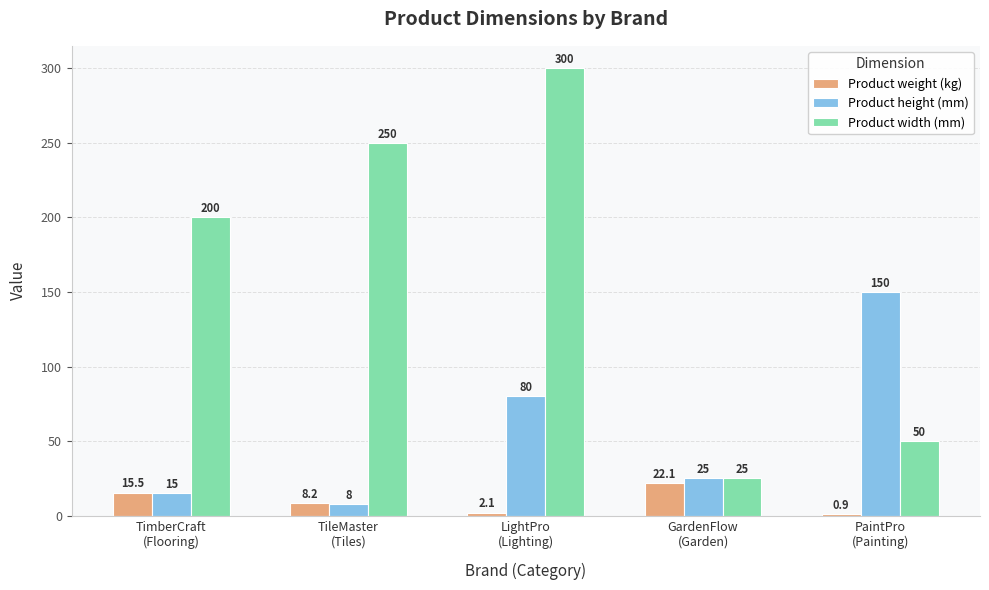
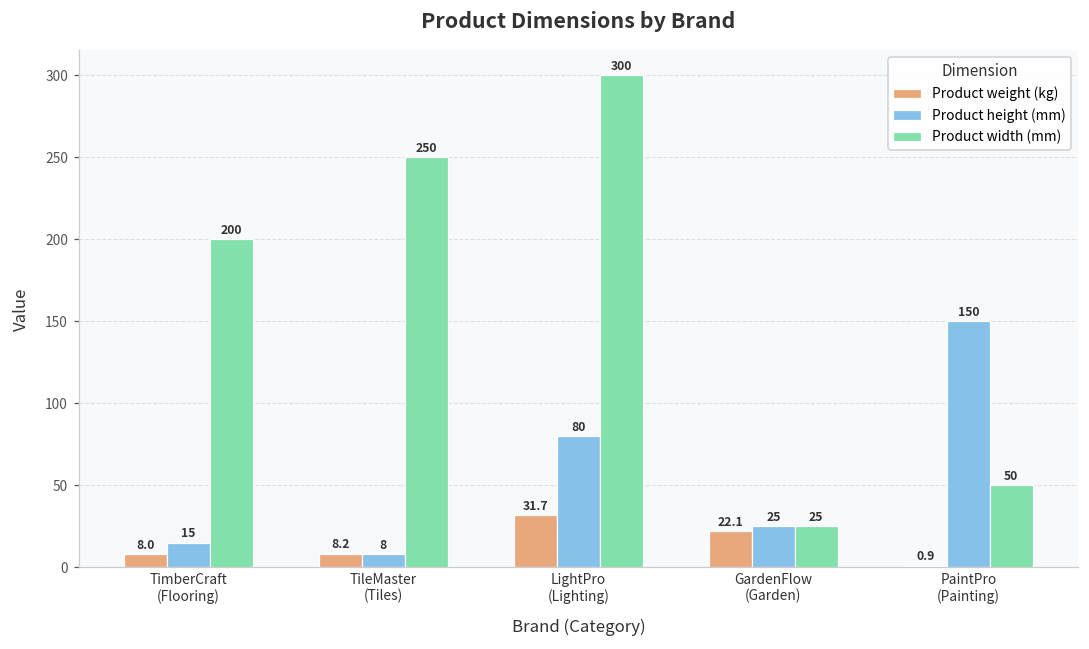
  {
    "Product weight (kg)": {
-     "TimberCraft (Flooring)": 15.5,
+     "TimberCraft (Flooring)": 8.0,
      "TileMaster (Tiles)": 8.2,
-     "LightPro (Lighting)": 2.1,
+     "LightPro (Lighting)": 31.7,
      "GardenFlow (Garden)": 22.1,
      "PaintPro (Painting)": 0.9
    },
    "Product height (mm)": {
      "TimberCraft (Flooring)": 15,
      "TileMaster (Tiles)": 8,
      "LightPro (Lighting)": 80,
      "GardenFlow (Garden)": 25,
      "PaintPro (Painting)": 150
    },
    "Product width (mm)": {
      "TimberCraft (Flooring)": 200,
      "TileMaster (Tiles)": 250,
      "LightPro (Lighting)": 300,
      "GardenFlow (Garden)": 25,
      "PaintPro (Painting)": 50
    }
  }
